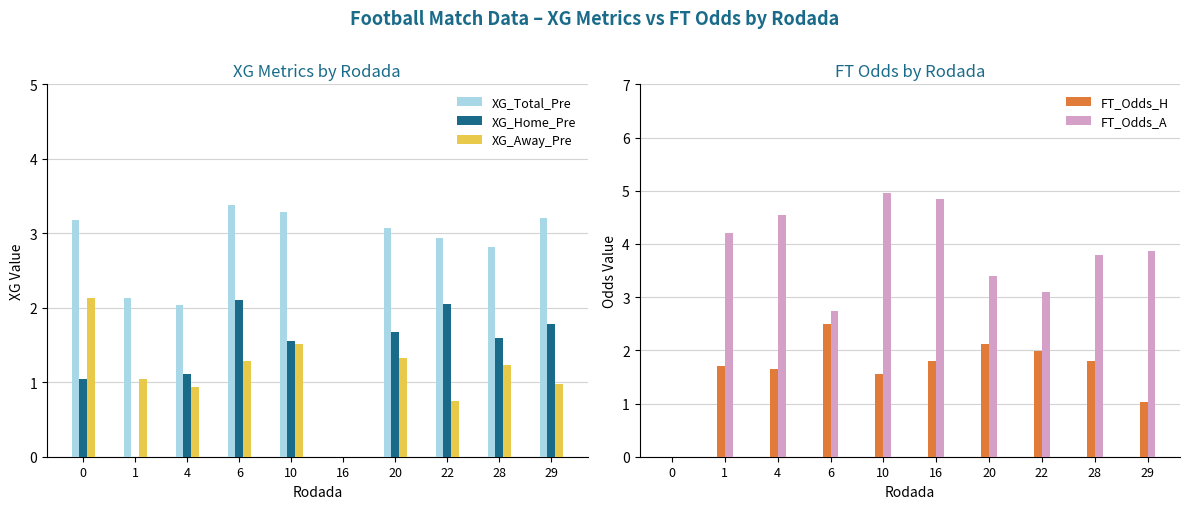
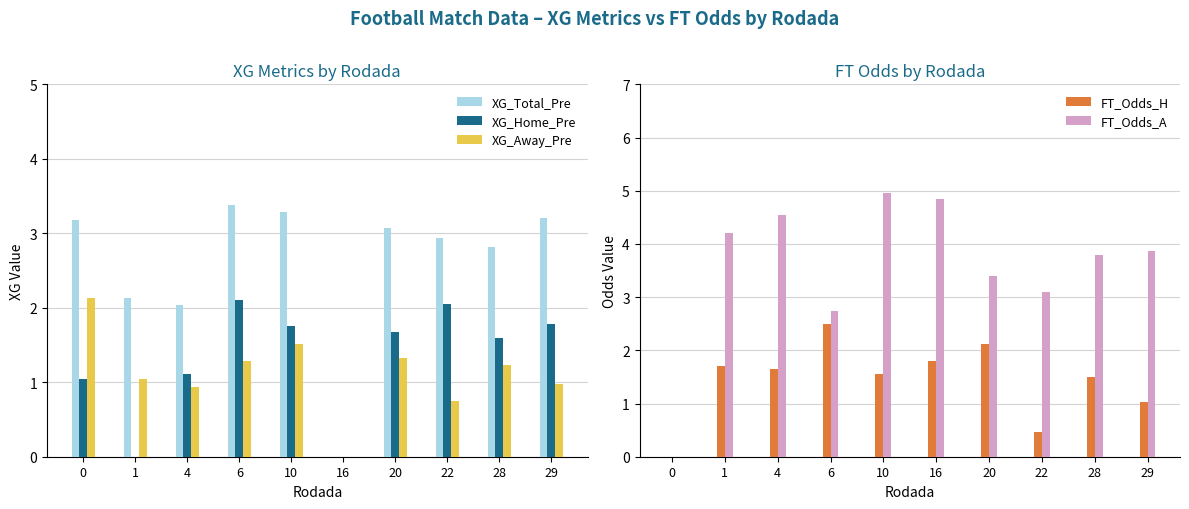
  {
    "XG Metrics by Rodada": {
      "XG_Total_Pre": {
        "0": 3.2,
        "1": 2.1,
        "4": 2.0,
        "6": 3.4,
        "10": 3.3,
        "16": 0.0,
        "20": 3.1,
        "22": 2.9,
        "28": 2.8,
        "29": 3.2
      },
      "XG_Home_Pre": {
        "0": 1.1,
        "1": 0.0,
        "4": 1.1,
        "6": 2.1,
-       "10": 1.6,
+       "10": 1.8,
        "16": 0.0,
        "20": 1.7,
        "22": 2.1,
        "28": 1.6,
        "29": 1.8
      },
      "XG_Away_Pre": {
        "0": 2.1,
        "1": 1.1,
        "4": 0.9,
        "6": 1.3,
        "10": 1.5,
        "16": 0.0,
        "20": 1.3,
        "22": 0.8,
        "28": 1.2,
        "29": 1.0
      }
    },
    "FT Odds by Rodada": {
      "FT_Odds_H": {
        "0": 0.0,
        "1": 1.7,
        "4": 1.6,
        "6": 2.5,
        "10": 1.6,
        "16": 1.8,
        "20": 2.1,
-       "22": 2.0,
-       "28": 1.8,
+       "22": 0.5,
+       "28": 1.5,
        "29": 1.0
      },
      "FT_Odds_A": {
        "0": 0.0,
        "1": 4.2,
        "4": 4.6,
        "6": 2.7,
        "10": 5.0,
        "16": 4.8,
        "20": 3.4,
        "22": 3.1,
        "28": 3.8,
        "29": 3.9
      }
    }
  }
